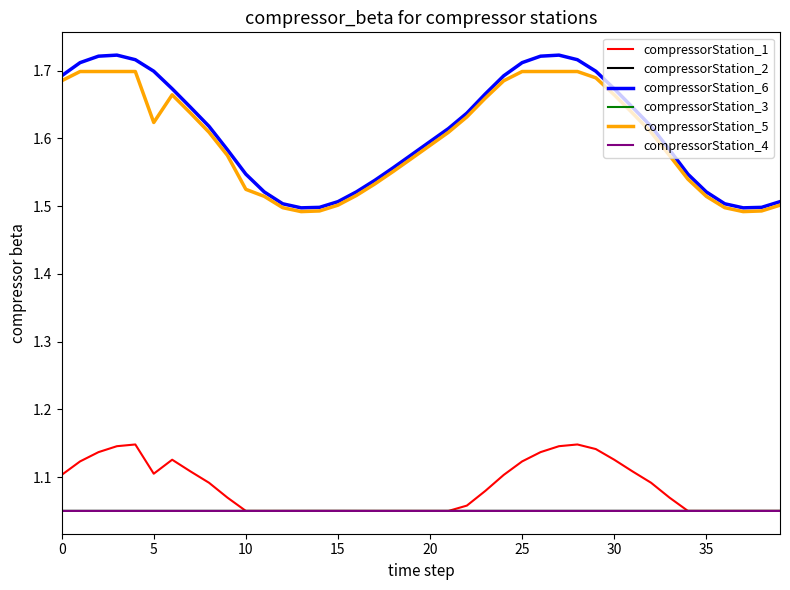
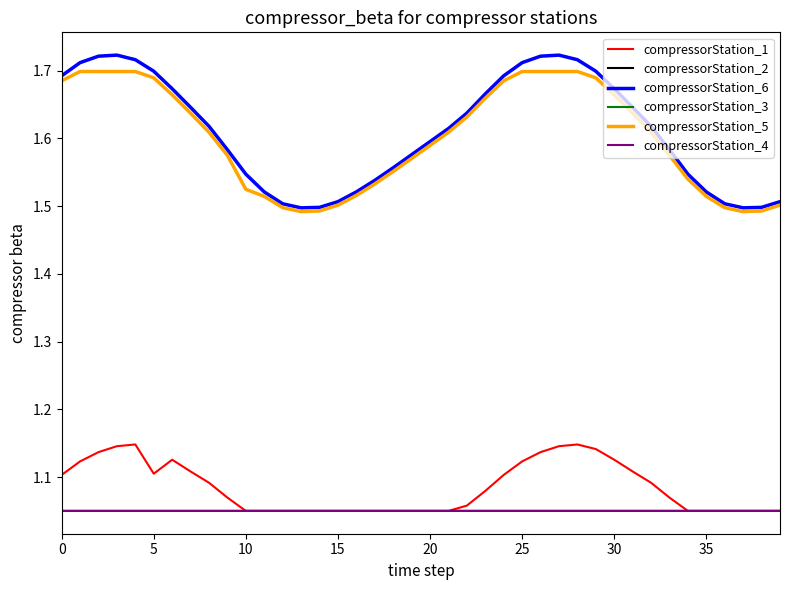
  {
    "compressorStation_1": {
      "0": 1.10,
      "5": 1.10,
      "25": 1.12,
      "30": 1.13
    },
    "compressorStation_4": {
      "0": 1.05,
      "5": 1.05,
      "25": 1.05,
      "30": 1.05
    },
    "compressorStation_6": {
      "0": 1.69,
      "5": 1.70,
      "10": 1.55,
      "15": 1.51,
      "20": 1.60,
      "25": 1.71,
      "35": 1.52
    },
    "compressorStation_5": {
      "0": 1.69,
-     "5": 1.62,
+     "5": 1.69,
      "10": 1.52,
      "15": 1.50,
      "20": 1.59,
      "25": 1.70,
      "35": 1.51
    }
  }
